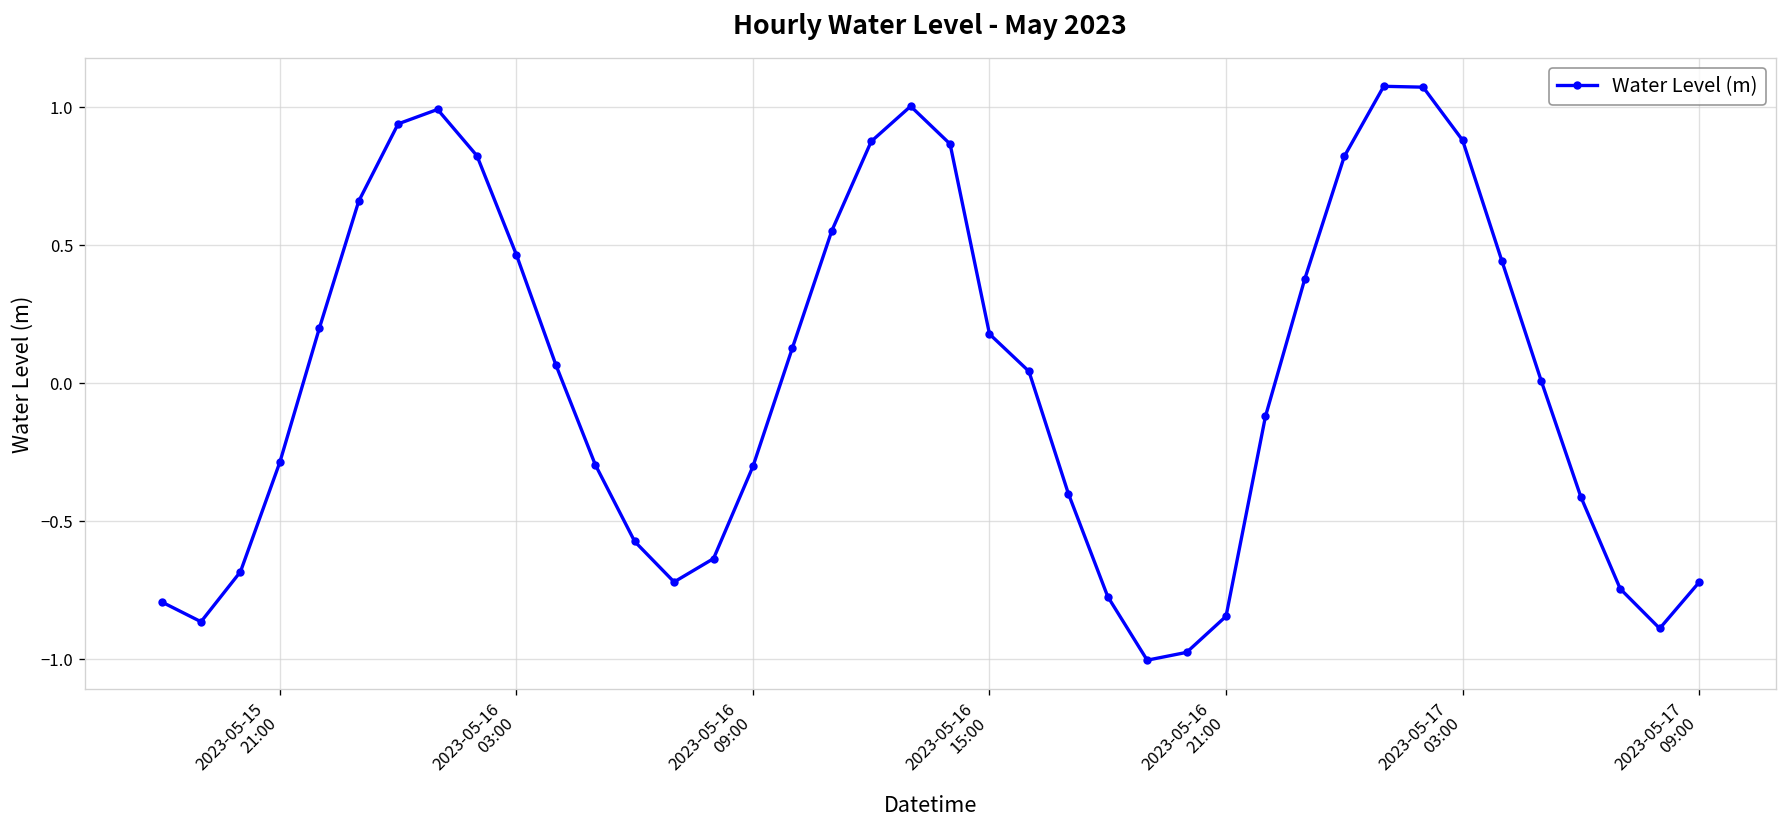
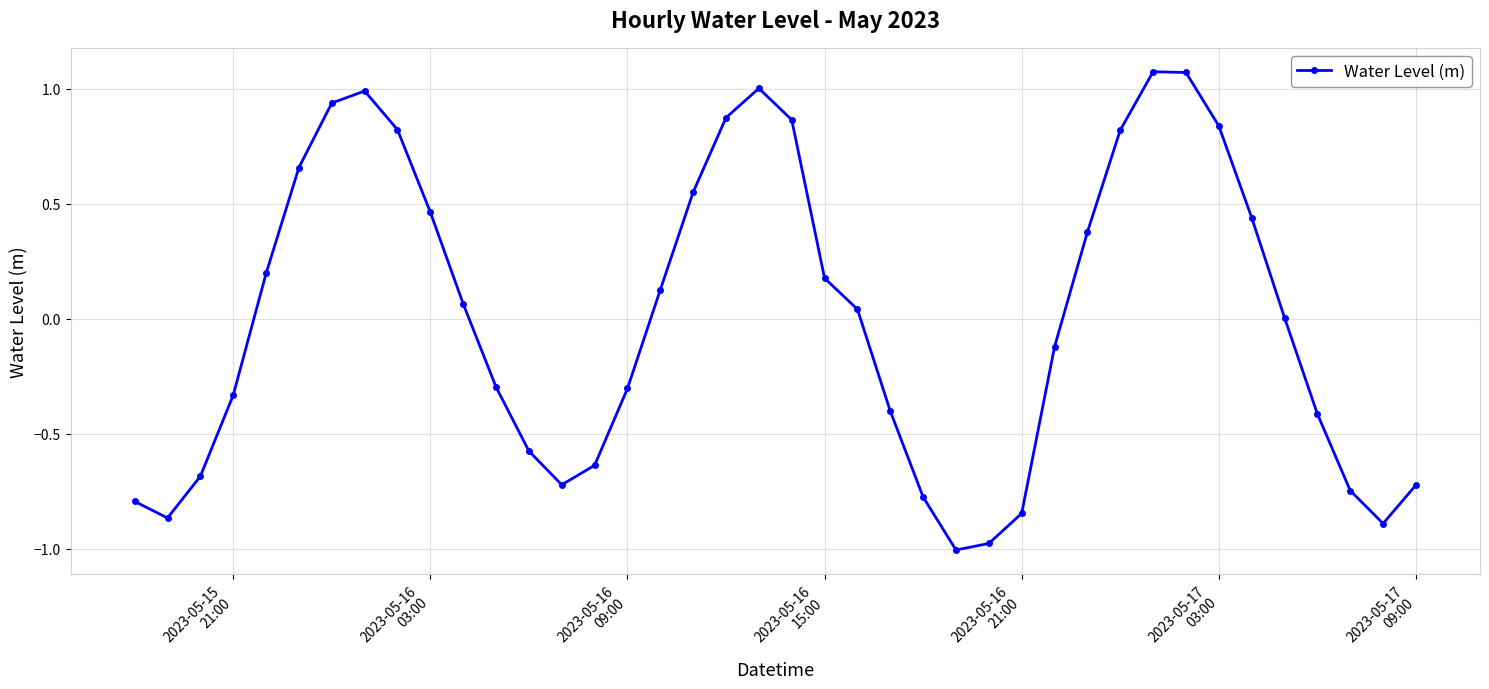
  {
-   "2023-05-15 21:00": -0.29,
+   "2023-05-15 21:00": -0.33,
    "2023-05-16 03:00": 0.46,
    "2023-05-16 09:00": -0.30,
    "2023-05-16 15:00": 0.18,
    "2023-05-16 21:00": -0.85,
-   "2023-05-17 03:00": 0.88,
+   "2023-05-17 03:00": 0.84,
    "2023-05-17 09:00": -0.72
  }
